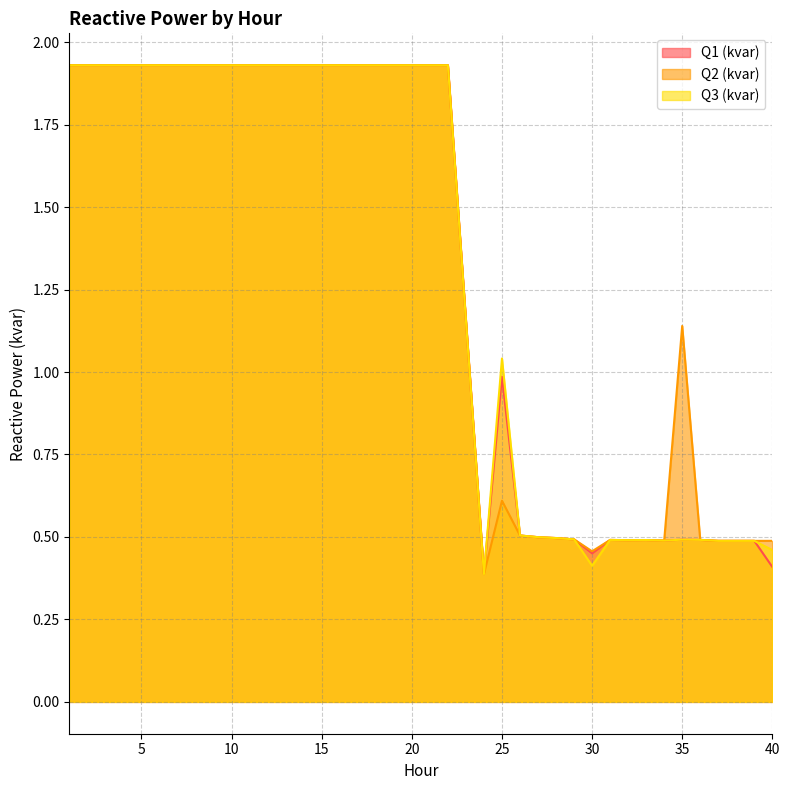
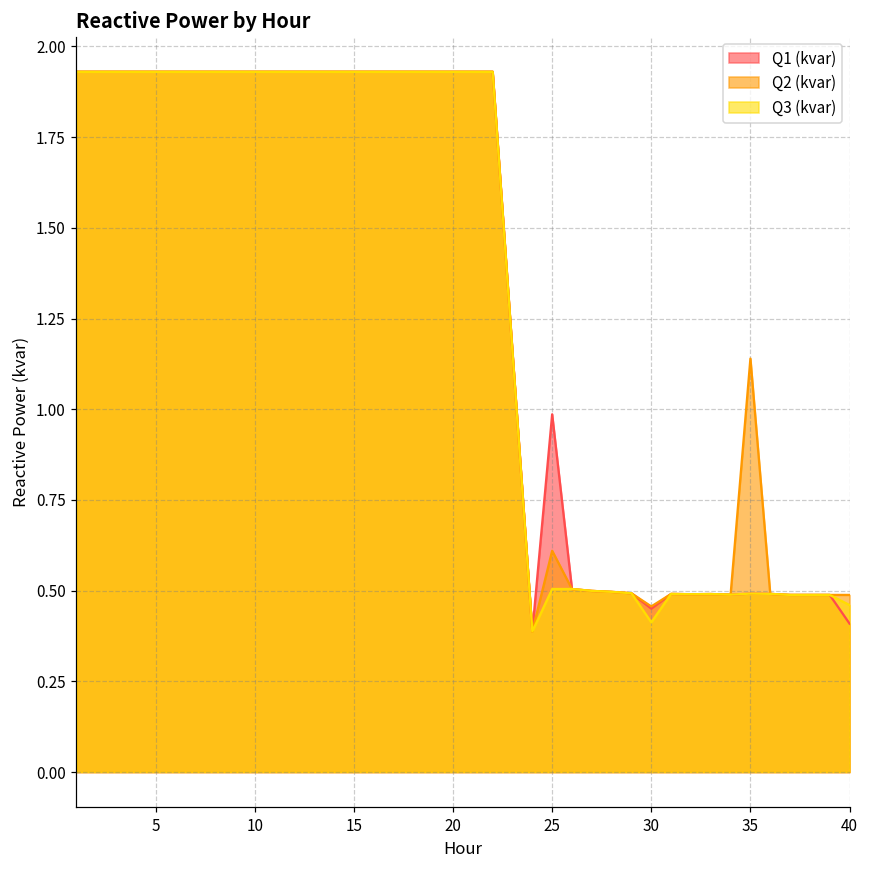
  {
    "Q1 (kvar)": {
      "25": 0.99,
      "40": 0.41
    },
    "Q2 (kvar)": {
      "25": 0.61,
      "35": 1.14,
      "40": 0.49
    },
    "Q3 (kvar)": {
-     "25": 1.04,
+     "25": 0.50,
      "30": 0.41,
      "40": 0.46
    }
  }
